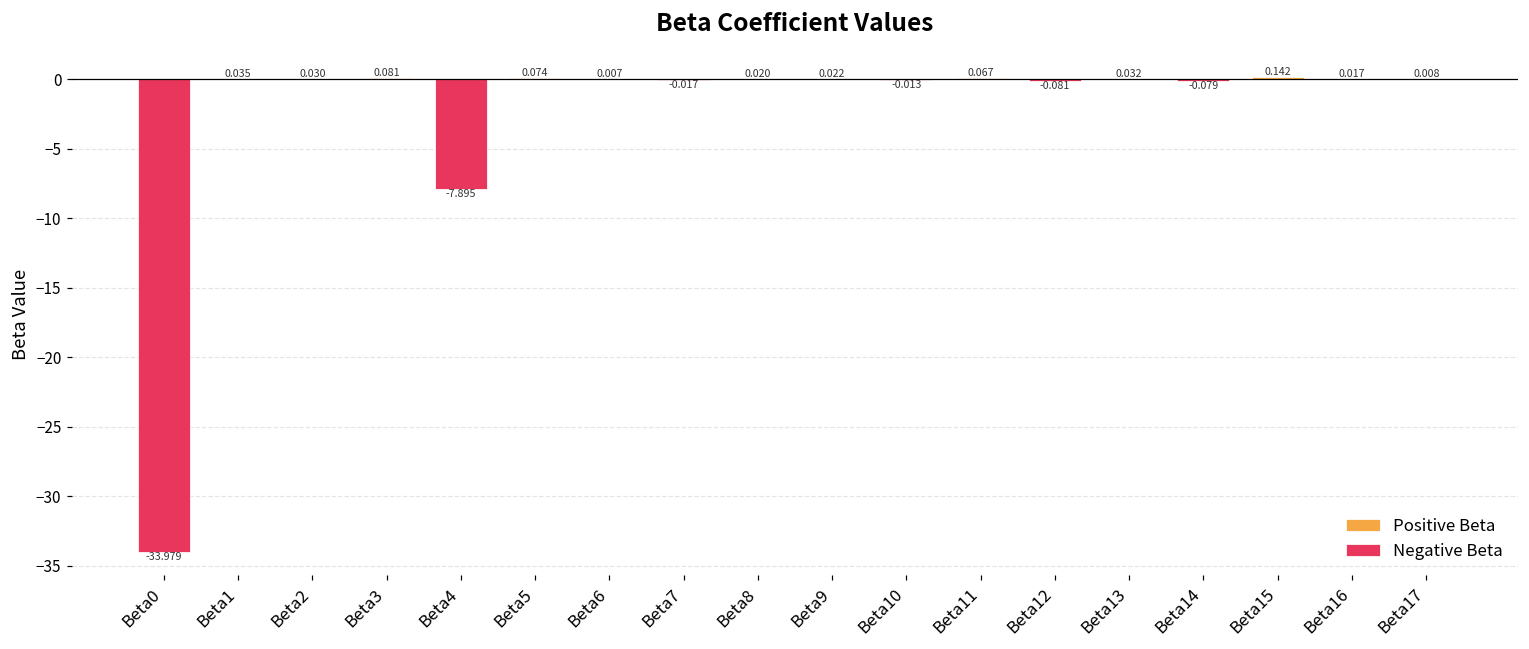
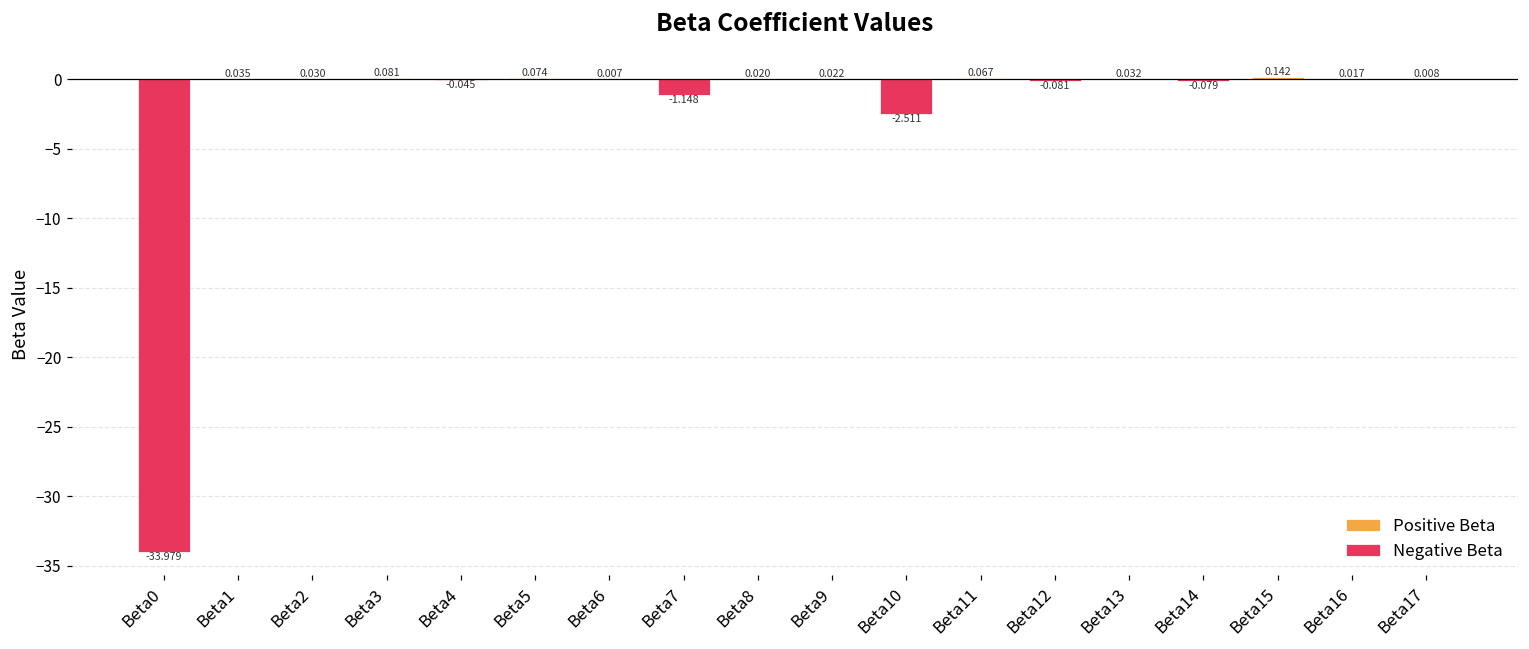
  {
    "Positive Beta": {
      "Beta1": 0.035,
      "Beta2": 0.030,
      "Beta3": 0.081,
      "Beta5": 0.074,
      "Beta6": 0.007,
      "Beta8": 0.020,
      "Beta9": 0.022,
      "Beta11": 0.067,
      "Beta13": 0.032,
      "Beta15": 0.142,
      "Beta16": 0.017,
      "Beta17": 0.008
    },
    "Negative Beta": {
      "Beta0": -33.979,
-     "Beta4": -7.895,
-     "Beta7": -0.017,
-     "Beta10": -0.013,
+     "Beta4": -0.045,
+     "Beta7": -1.148,
+     "Beta10": -2.511,
      "Beta12": -0.081,
      "Beta14": -0.079
    }
  }
